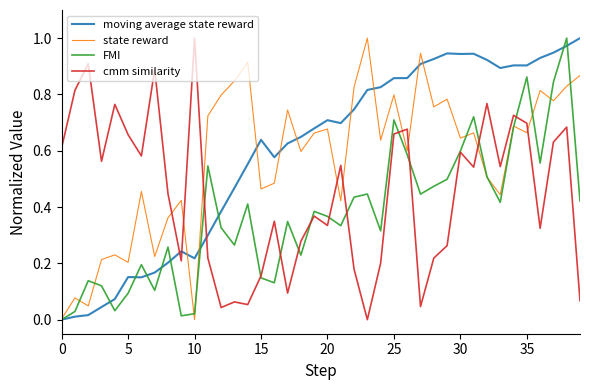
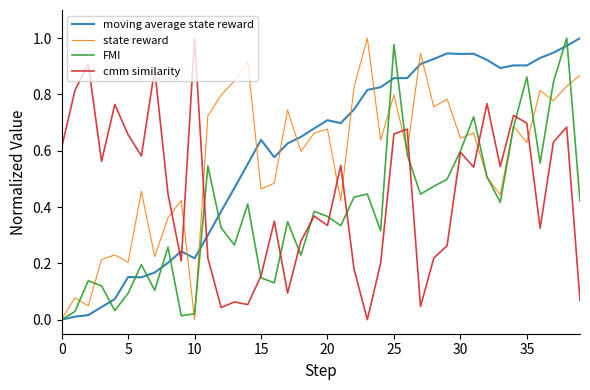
  {
    "moving average state reward": {
      "5": 0.15,
      "10": 0.22,
      "15": 0.64,
      "20": 0.71,
      "25": 0.86,
      "30": 0.94,
      "35": 0.90
    },
    "state reward": {
      "5": 0.20,
      "10": 0.00,
      "15": 0.46,
      "20": 0.68,
      "25": 0.80,
      "30": 0.65,
-     "35": 0.66
+     "35": 0.63
    },
    "FMI": {
      "5": 0.09,
      "10": 0.02,
      "20": 0.37,
-     "25": 0.71,
+     "25": 0.98,
      "35": 0.86
    },
    "cmm similarity": {
      "0": 0.61,
      "5": 0.66,
      "20": 0.33,
      "25": 0.66,
      "35": 0.70
    }
  }
